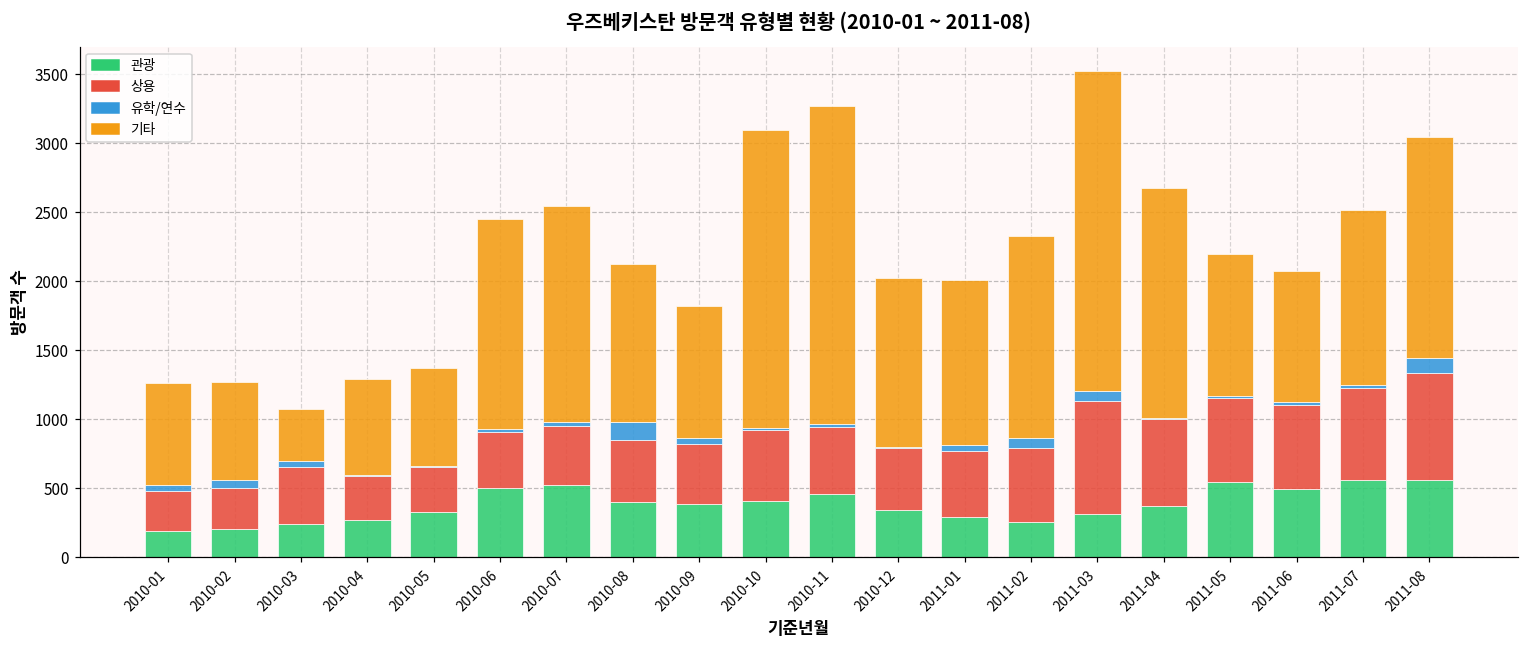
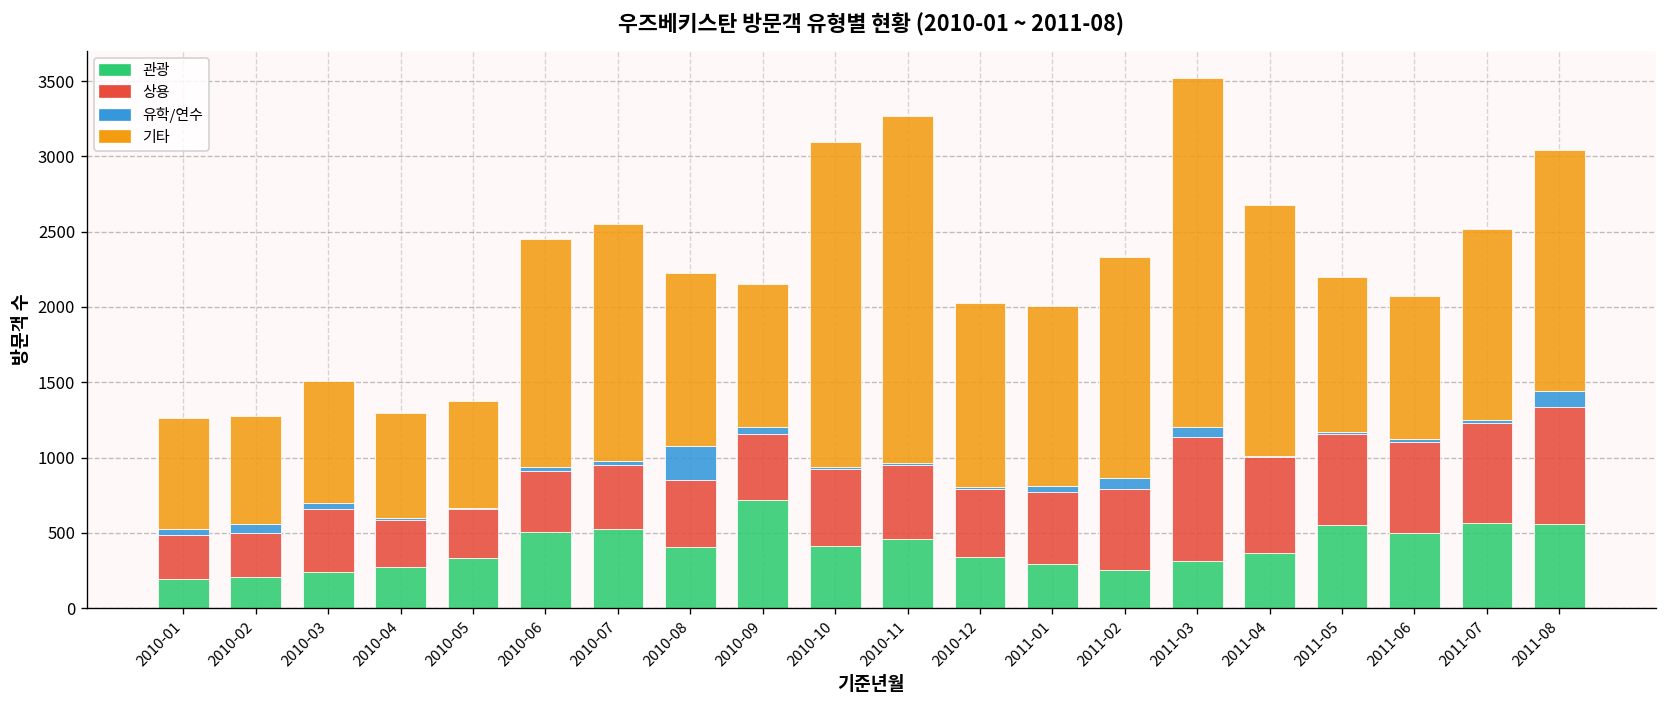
  {
    "관광": {
      "2010-01": 190,
      "2010-02": 210,
      "2010-03": 240,
      "2010-04": 270,
      "2010-05": 330,
      "2010-06": 500,
      "2010-07": 520,
      "2010-08": 400,
-     "2010-09": 390,
+     "2010-09": 720,
      "2010-10": 410,
      "2010-11": 460,
      "2010-12": 340,
      "2011-01": 290,
      "2011-02": 250,
      "2011-03": 310,
      "2011-04": 370,
      "2011-05": 550,
      "2011-06": 500,
      "2011-07": 560,
      "2011-08": 560
    },
    "상용": {
      "2010-01": 290,
      "2010-02": 300,
      "2010-03": 420,
      "2010-04": 310,
      "2010-05": 320,
      "2010-06": 410,
      "2010-07": 430,
      "2010-08": 450,
      "2010-09": 440,
      "2010-10": 510,
      "2010-11": 490,
      "2010-12": 450,
      "2011-01": 480,
      "2011-02": 540,
      "2011-03": 820,
      "2011-04": 630,
      "2011-05": 610,
      "2011-06": 610,
      "2011-07": 660,
      "2011-08": 780
    },
    "유학/연수": {
      "2010-01": 40,
      "2010-02": 60,
      "2010-03": 40,
      "2010-06": 20,
      "2010-07": 30,
-     "2010-08": 130,
+     "2010-08": 230,
      "2010-09": 50,
      "2011-01": 40,
      "2011-02": 80,
      "2011-03": 70,
      "2011-06": 20,
      "2011-07": 20,
      "2011-08": 110
    },
    "기타": {
      "2010-01": 740,
      "2010-02": 710,
-     "2010-03": 380,
+     "2010-03": 810,
      "2010-04": 700,
      "2010-05": 710,
      "2010-06": 1520,
      "2010-07": 1570,
      "2010-08": 1150,
      "2010-09": 950,
      "2010-10": 2160,
      "2010-11": 2310,
      "2010-12": 1230,
      "2011-01": 1190,
      "2011-02": 1470,
      "2011-03": 2320,
      "2011-04": 1670,
      "2011-05": 1040,
      "2011-06": 950,
      "2011-07": 1270,
      "2011-08": 1600
    }
  }
